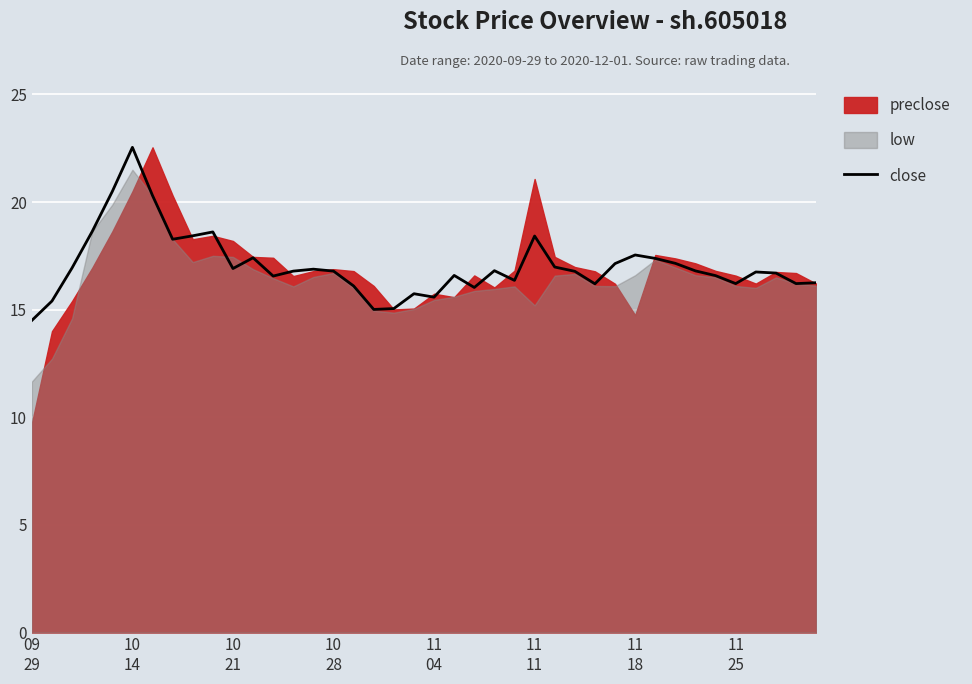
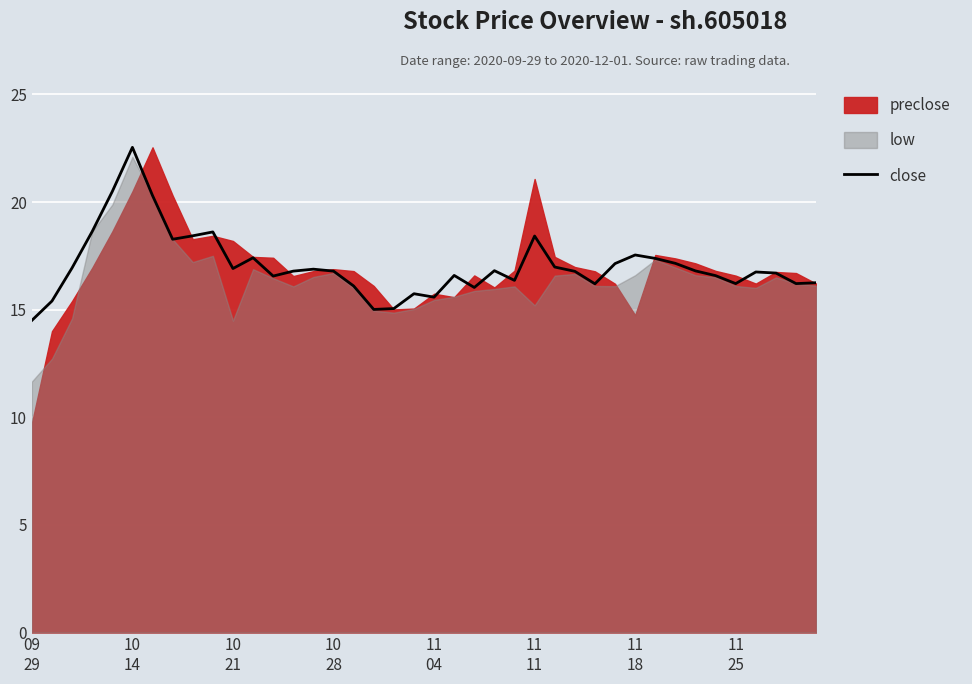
  {
    "close": {
      "09 29": 14.5,
      "10 14": 22.5,
      "10 21": 16.9,
      "11 04": 15.6,
      "11 11": 18.4,
      "11 18": 17.5
    },
    "preclose": {
      "09 29": 9.7,
      "10 14": 20.5,
      "10 21": 18.2,
      "11 04": 15.7,
      "11 11": 21.1,
      "11 18": 14.7,
      "11 25": 16.6
    },
    "low": {
      "09 29": 11.7,
-     "10 14": 21.5,
-     "10 21": 17.5,
+     "10 14": 22.1,
+     "10 21": 14.5,
      "11 04": 15.5,
      "11 11": 15.2,
      "11 18": 16.6
    }
  }
